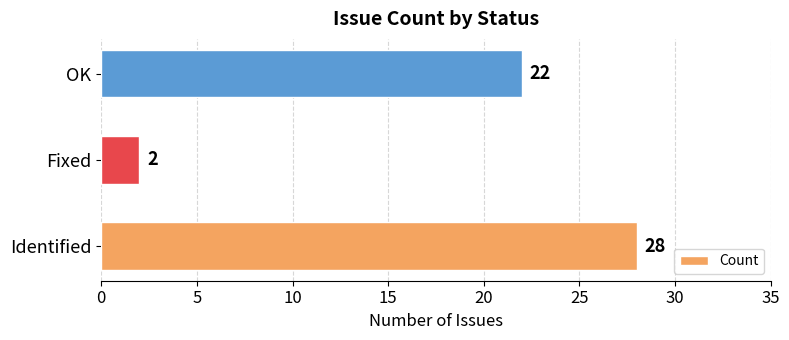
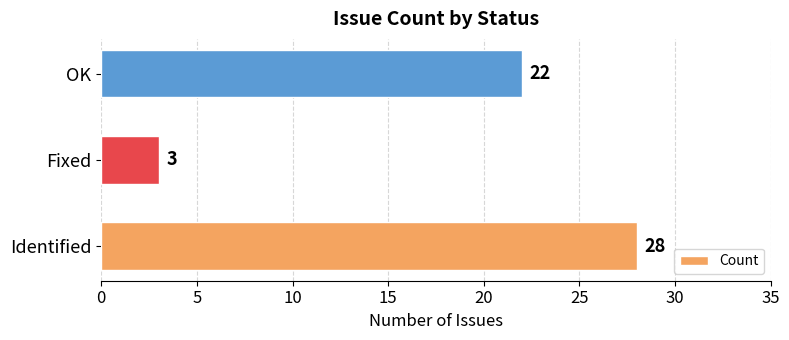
  {
    "OK": 22,
-   "Fixed": 2,
+   "Fixed": 3,
    "Identified": 28
  }
